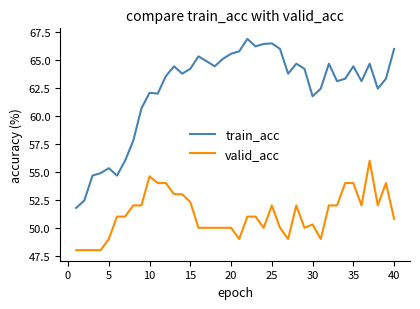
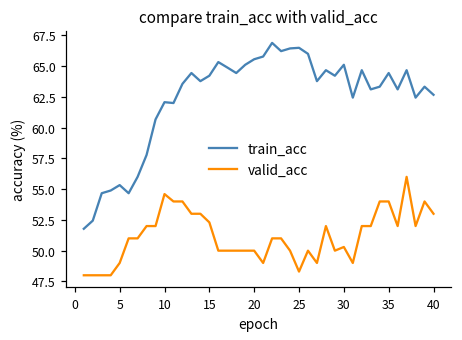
  {
    "train_acc": {
      "5": 55.3,
      "10": 62.1,
      "15": 64.2,
      "20": 65.6,
      "25": 66.5,
-     "30": 61.8,
+     "30": 65.1,
      "35": 64.4,
-     "40": 66.0
+     "40": 62.7
    },
    "valid_acc": {
      "5": 49.0,
      "10": 54.6,
      "15": 52.3,
      "20": 50.0,
-     "25": 52.0,
+     "25": 48.3,
      "30": 50.3,
      "35": 54.0,
-     "40": 50.8
+     "40": 53.0
    }
  }
